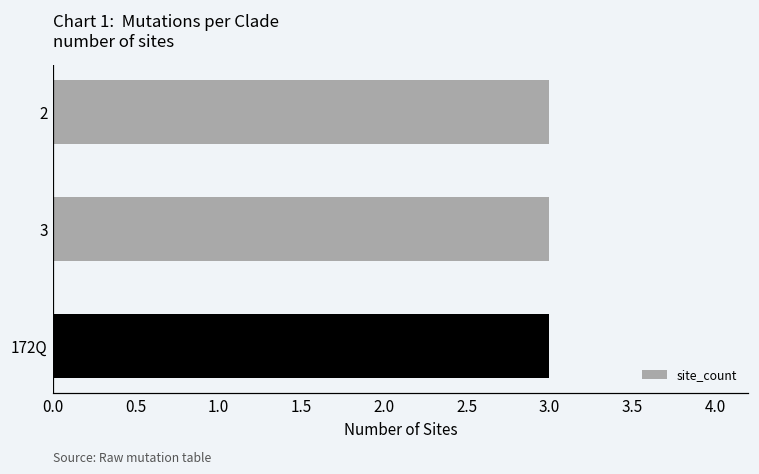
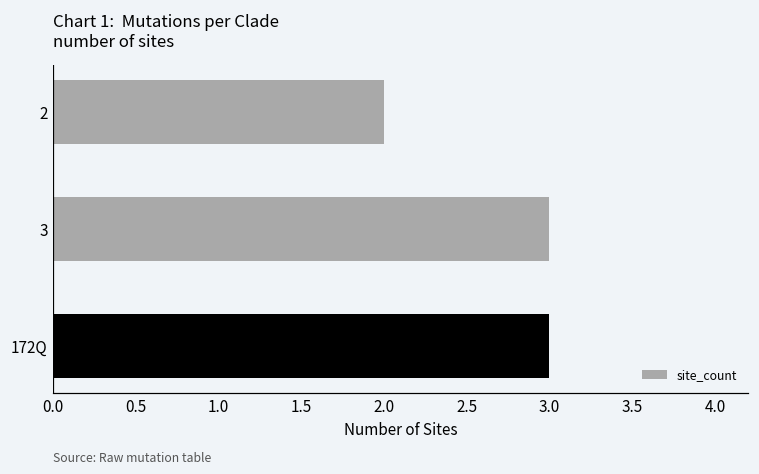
  {
-   "2": 3,
+   "2": 2,
    "3": 3,
    "172Q": 3
  }
